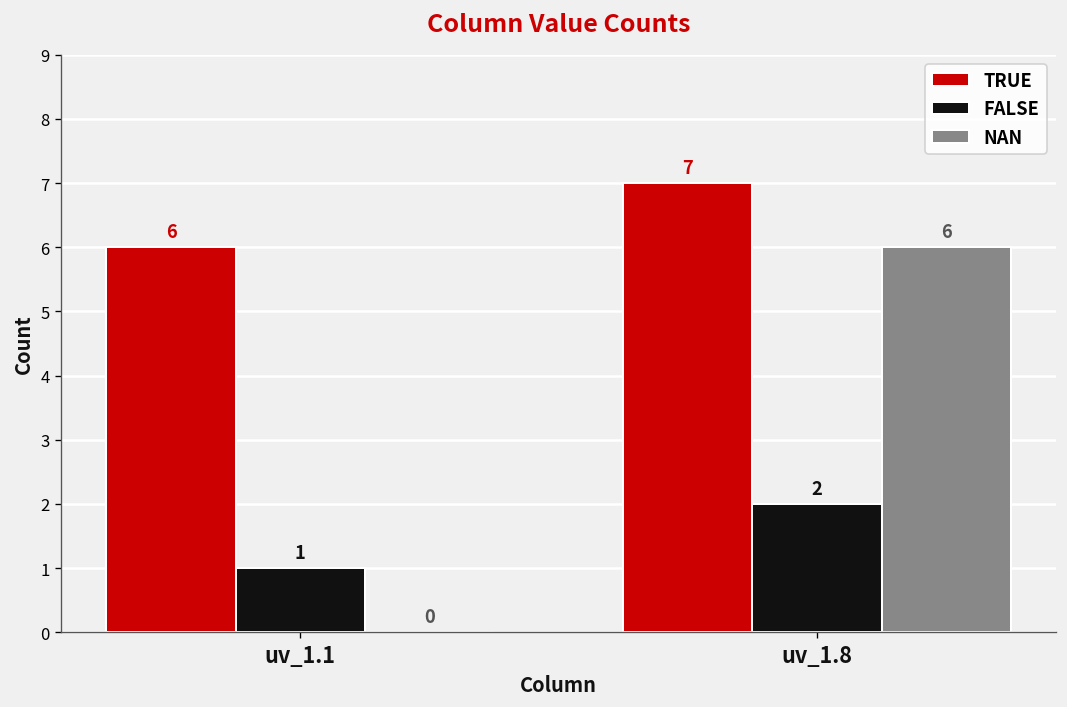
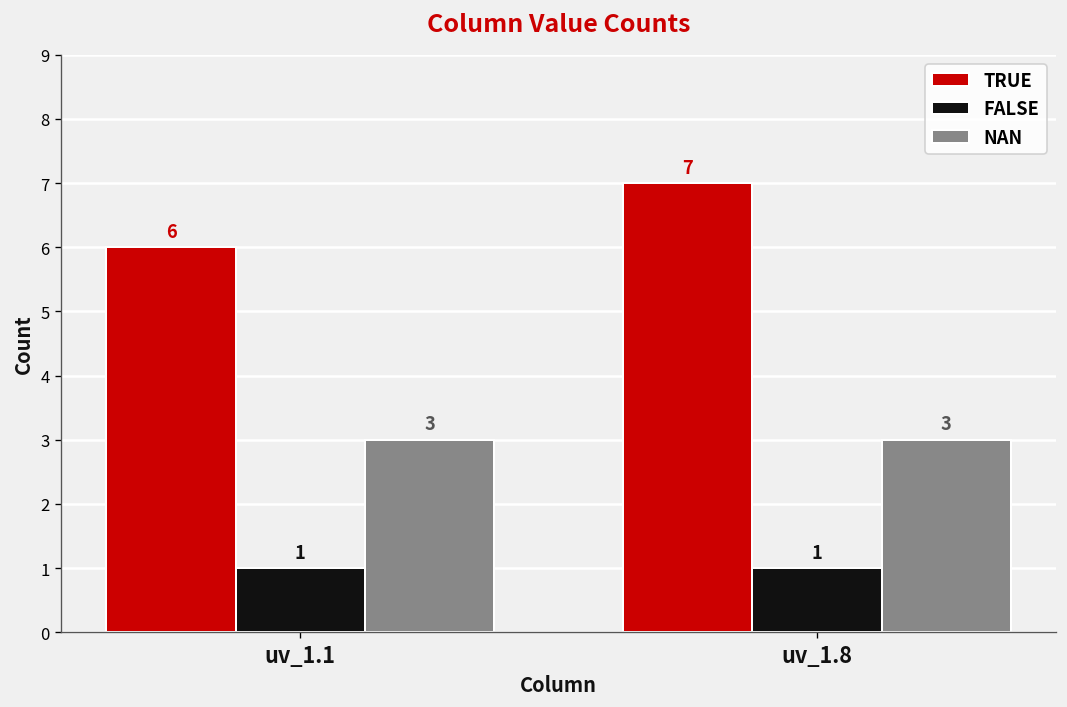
  {
    "TRUE": {
      "uv_1.1": 6,
      "uv_1.8": 7
    },
    "FALSE": {
      "uv_1.1": 1,
-     "uv_1.8": 2
+     "uv_1.8": 1
    },
    "NAN": {
-     "uv_1.1": 0,
-     "uv_1.8": 6
+     "uv_1.1": 3,
+     "uv_1.8": 3
    }
  }
